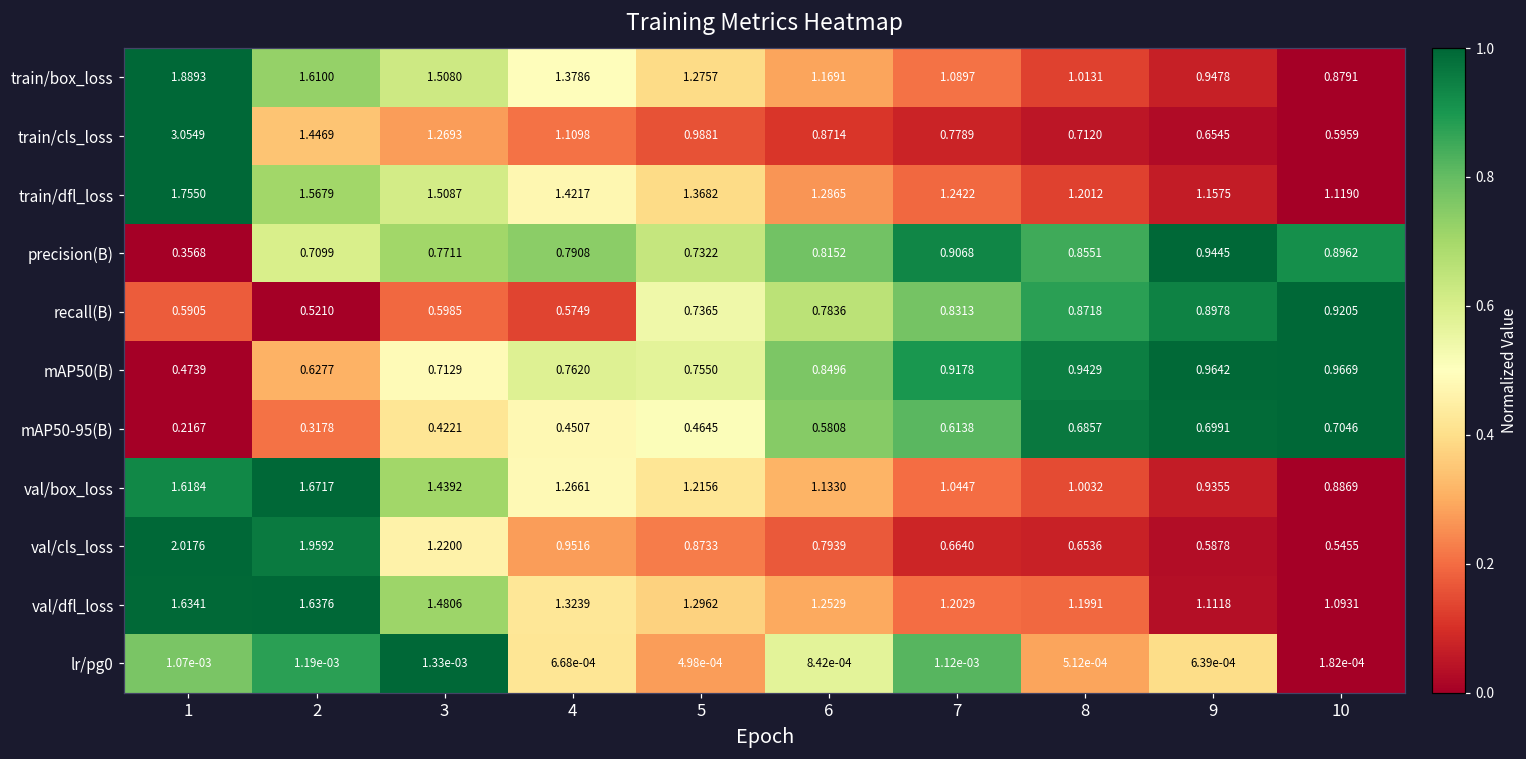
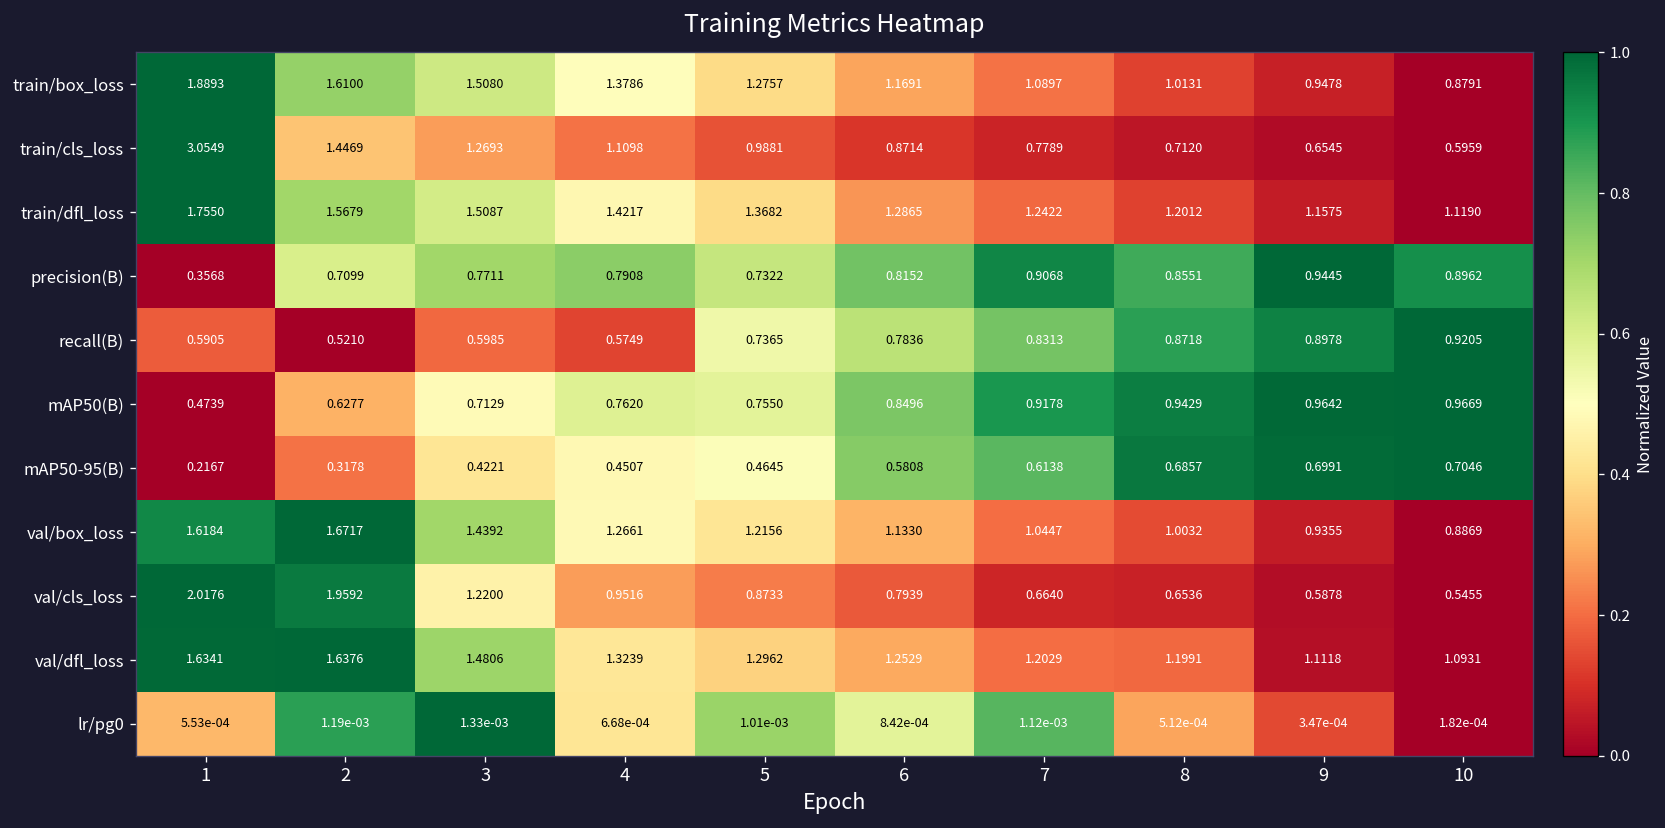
  {
    "train/box_loss": {
      "1": "1.8893",
      "2": "1.6100",
      "3": "1.5080",
      "4": "1.3786",
      "5": "1.2757",
      "6": "1.1691",
      "7": "1.0897",
      "8": "1.0131",
      "9": "0.9478",
      "10": "0.8791"
    },
    "train/cls_loss": {
      "1": "3.0549",
      "2": "1.4469",
      "3": "1.2693",
      "4": "1.1098",
      "5": "0.9881",
      "6": "0.8714",
      "7": "0.7789",
      "8": "0.7120",
      "9": "0.6545",
      "10": "0.5959"
    },
    "train/dfl_loss": {
      "1": "1.7550",
      "2": "1.5679",
      "3": "1.5087",
      "4": "1.4217",
      "5": "1.3682",
      "6": "1.2865",
      "7": "1.2422",
      "8": "1.2012",
      "9": "1.1575",
      "10": "1.1190"
    },
    "precision(B)": {
      "1": "0.3568",
      "2": "0.7099",
      "3": "0.7711",
      "4": "0.7908",
      "5": "0.7322",
      "6": "0.8152",
      "7": "0.9068",
      "8": "0.8551",
      "9": "0.9445",
      "10": "0.8962"
    },
    "recall(B)": {
      "1": "0.5905",
      "2": "0.5210",
      "3": "0.5985",
      "4": "0.5749",
      "5": "0.7365",
      "6": "0.7836",
      "7": "0.8313",
      "8": "0.8718",
      "9": "0.8978",
      "10": "0.9205"
    },
    "mAP50(B)": {
      "1": "0.4739",
      "2": "0.6277",
      "3": "0.7129",
      "4": "0.7620",
      "5": "0.7550",
      "6": "0.8496",
      "7": "0.9178",
      "8": "0.9429",
      "9": "0.9642",
      "10": "0.9669"
    },
    "mAP50-95(B)": {
      "1": "0.2167",
      "2": "0.3178",
      "3": "0.4221",
      "4": "0.4507",
      "5": "0.4645",
      "6": "0.5808",
      "7": "0.6138",
      "8": "0.6857",
      "9": "0.6991",
      "10": "0.7046"
    },
    "val/box_loss": {
      "1": "1.6184",
      "2": "1.6717",
      "3": "1.4392",
      "4": "1.2661",
      "5": "1.2156",
      "6": "1.1330",
      "7": "1.0447",
      "8": "1.0032",
      "9": "0.9355",
      "10": "0.8869"
    },
    "val/cls_loss": {
      "1": "2.0176",
      "2": "1.9592",
      "3": "1.2200",
      "4": "0.9516",
      "5": "0.8733",
      "6": "0.7939",
      "7": "0.6640",
      "8": "0.6536",
      "9": "0.5878",
      "10": "0.5455"
    },
    "val/dfl_loss": {
      "1": "1.6341",
      "2": "1.6376",
      "3": "1.4806",
      "4": "1.3239",
      "5": "1.2962",
      "6": "1.2529",
      "7": "1.2029",
      "8": "1.1991",
      "9": "1.1118",
      "10": "1.0931"
    },
    "lr/pg0": {
-     "1": "1.07e-03",
+     "1": "5.53e-04",
      "2": "1.19e-03",
      "3": "1.33e-03",
      "4": "6.68e-04",
-     "5": "4.98e-04",
+     "5": "1.01e-03",
      "6": "8.42e-04",
      "7": "1.12e-03",
      "8": "5.12e-04",
-     "9": "6.39e-04",
+     "9": "3.47e-04",
      "10": "1.82e-04"
    }
  }
